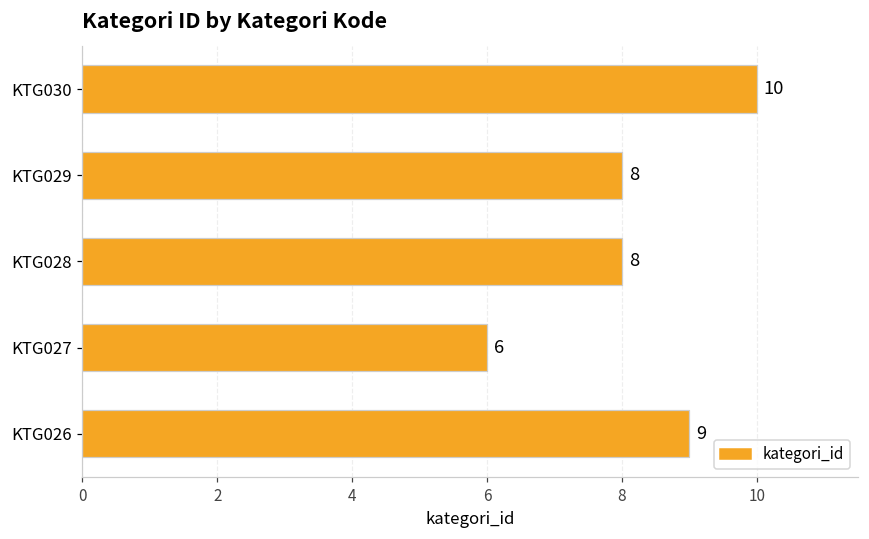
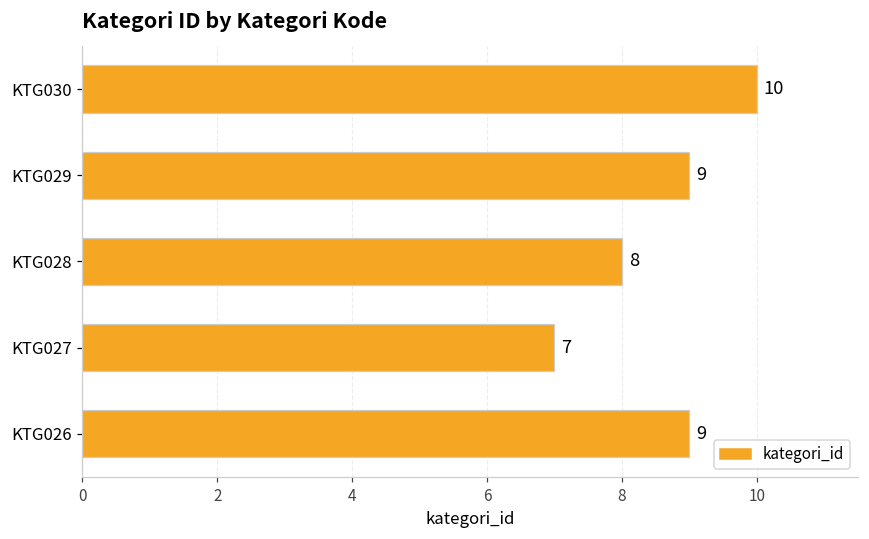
  {
    "KTG030": 10,
-   "KTG029": 8,
+   "KTG029": 9,
    "KTG028": 8,
-   "KTG027": 6,
+   "KTG027": 7,
    "KTG026": 9
  }
